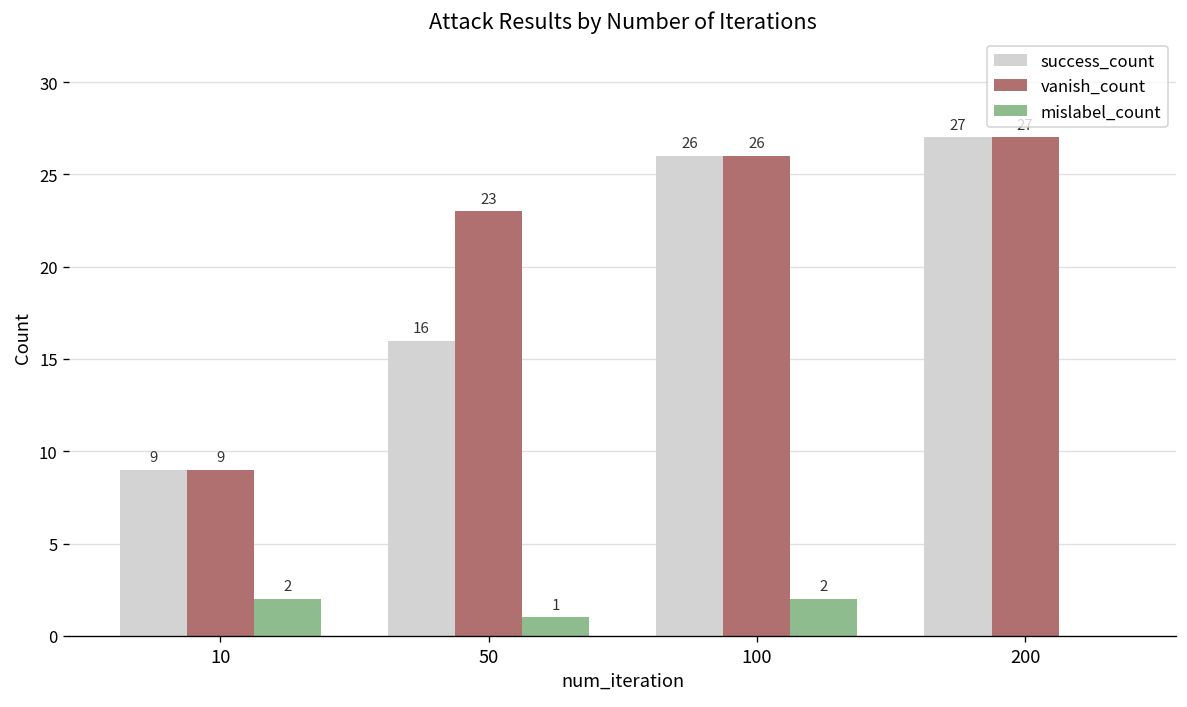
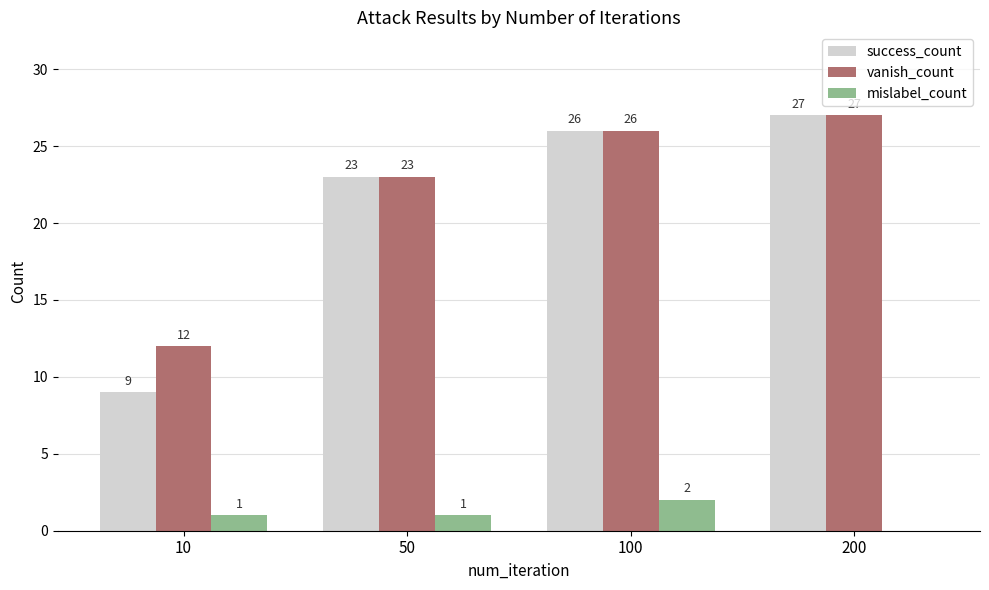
  {
    "success_count": {
      "10": 9,
-     "50": 16,
+     "50": 23,
      "100": 26,
      "200": 27
    },
    "vanish_count": {
-     "10": 9,
+     "10": 12,
      "50": 23,
      "100": 26
    },
    "mislabel_count": {
-     "10": 2,
+     "10": 1,
      "50": 1,
      "100": 2
    }
  }
